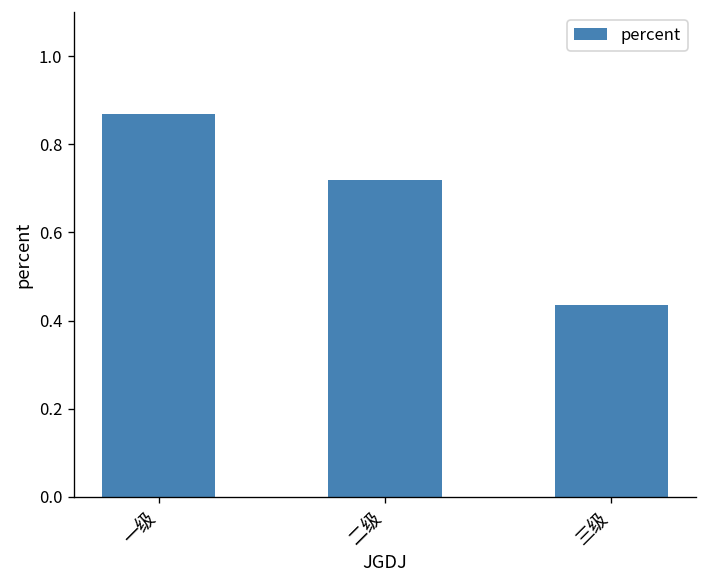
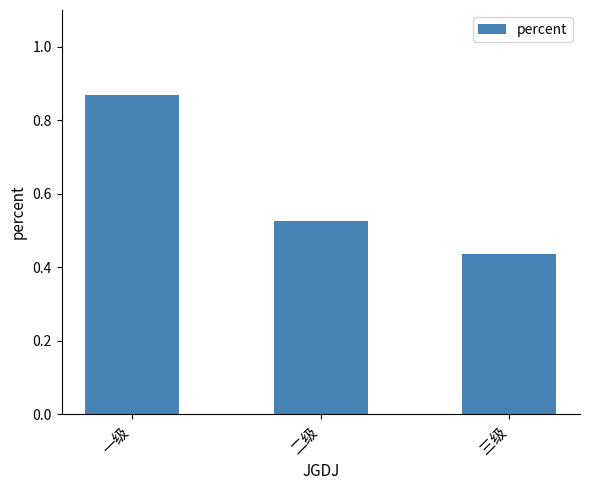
  {
    "一级": 0.87,
-   "二级": 0.72,
+   "二级": 0.53,
    "三级": 0.44
  }
